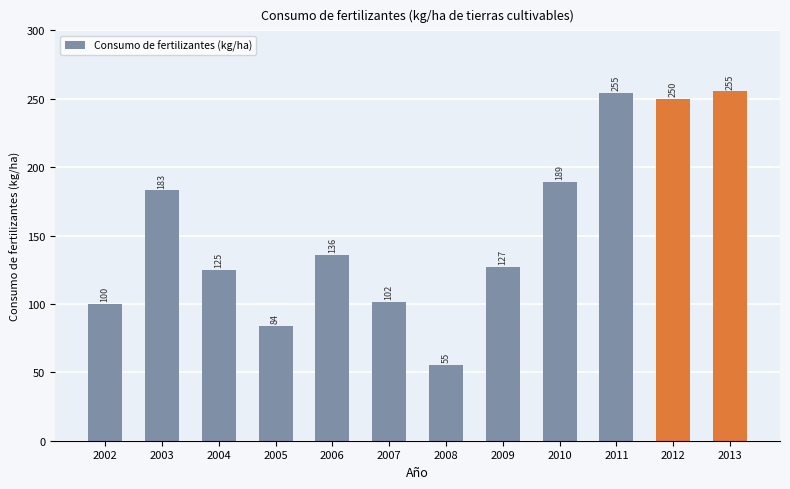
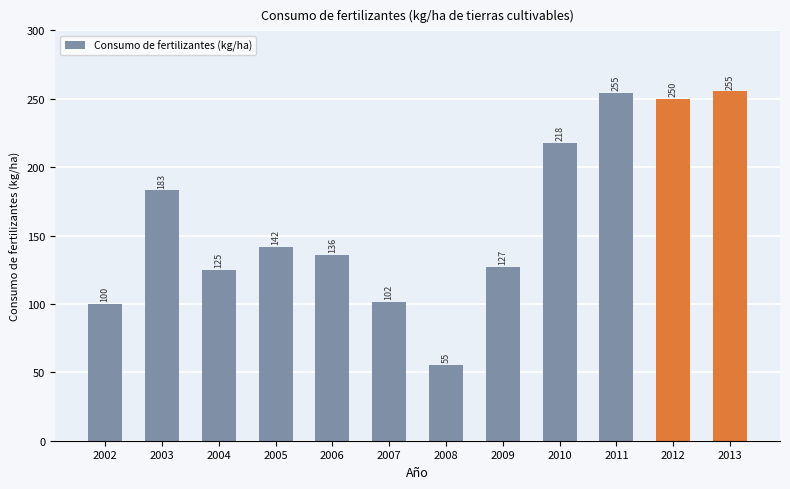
  {
    "2002": 100,
    "2003": 183,
    "2004": 125,
-   "2005": 84,
+   "2005": 142,
    "2006": 136,
    "2007": 102,
    "2008": 55,
    "2009": 127,
-   "2010": 189,
+   "2010": 218,
    "2011": 255,
    "2012": 250,
    "2013": 255
  }
